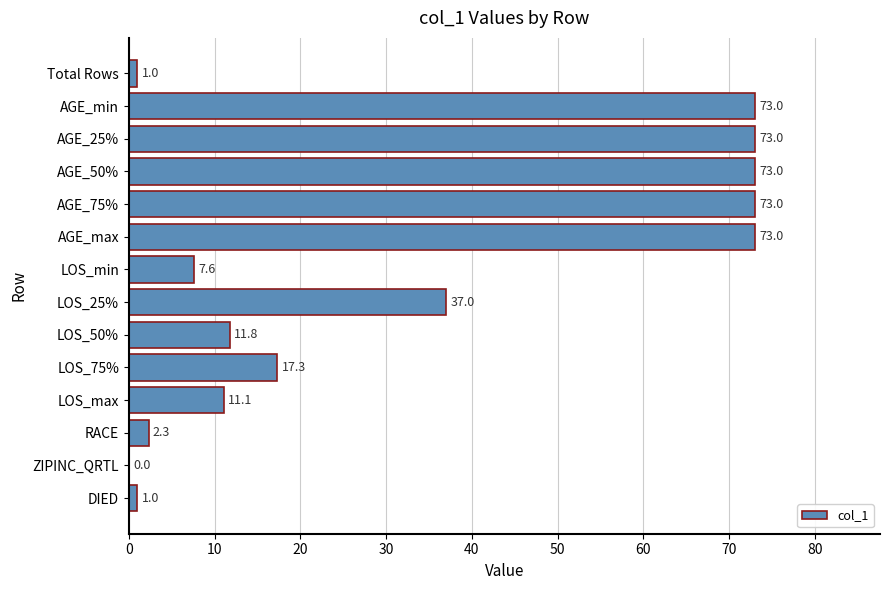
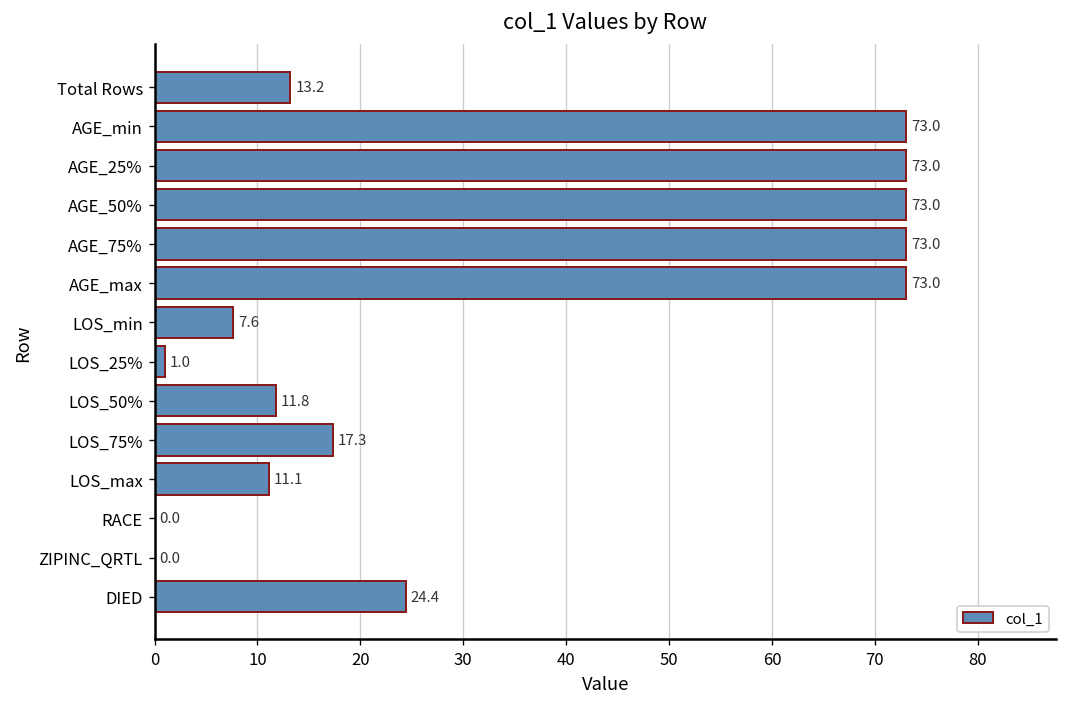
  {
-   "Total Rows": 1.0,
+   "Total Rows": 13.2,
    "AGE_min": 73.0,
    "AGE_25%": 73.0,
    "AGE_50%": 73.0,
    "AGE_75%": 73.0,
    "AGE_max": 73.0,
    "LOS_min": 7.6,
-   "LOS_25%": 37.0,
+   "LOS_25%": 1.0,
    "LOS_50%": 11.8,
    "LOS_75%": 17.3,
    "LOS_max": 11.1,
-   "RACE": 2.3,
+   "RACE": 0.0,
    "ZIPINC_QRTL": 0.0,
-   "DIED": 1.0
+   "DIED": 24.4
  }
